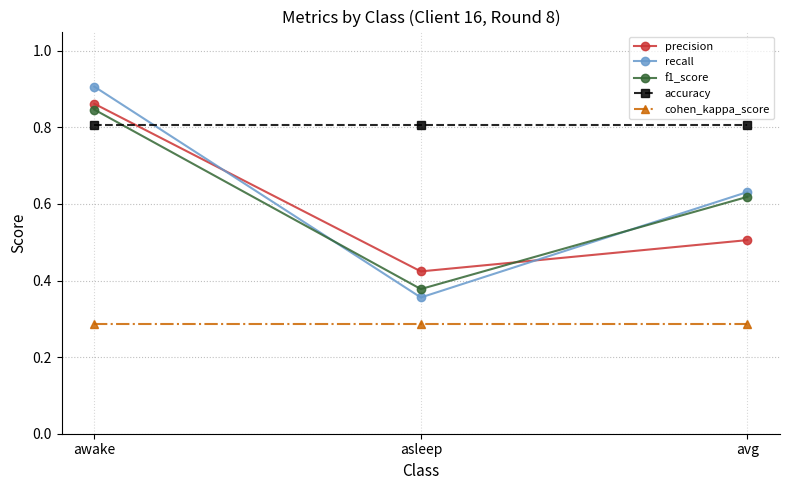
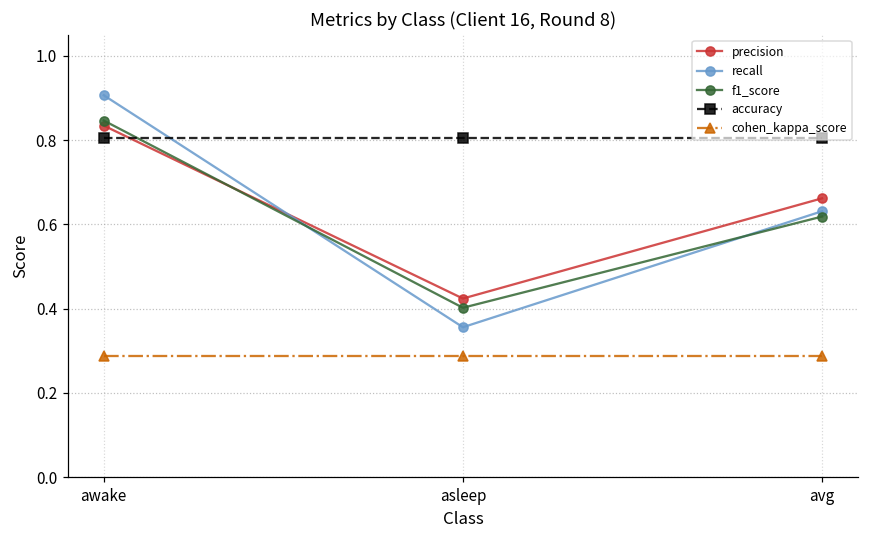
  {
    "precision": {
-     "awake": 0.86,
+     "awake": 0.83,
      "asleep": 0.42,
-     "avg": 0.51
+     "avg": 0.66
    },
    "recall": {
      "awake": 0.91,
      "asleep": 0.36,
      "avg": 0.63
    },
    "f1_score": {
      "awake": 0.85,
-     "asleep": 0.38,
+     "asleep": 0.40,
      "avg": 0.62
    },
    "accuracy": {
      "awake": 0.80,
      "asleep": 0.80,
      "avg": 0.80
    },
    "cohen_kappa_score": {
      "awake": 0.29,
      "asleep": 0.29,
      "avg": 0.29
    }
  }
